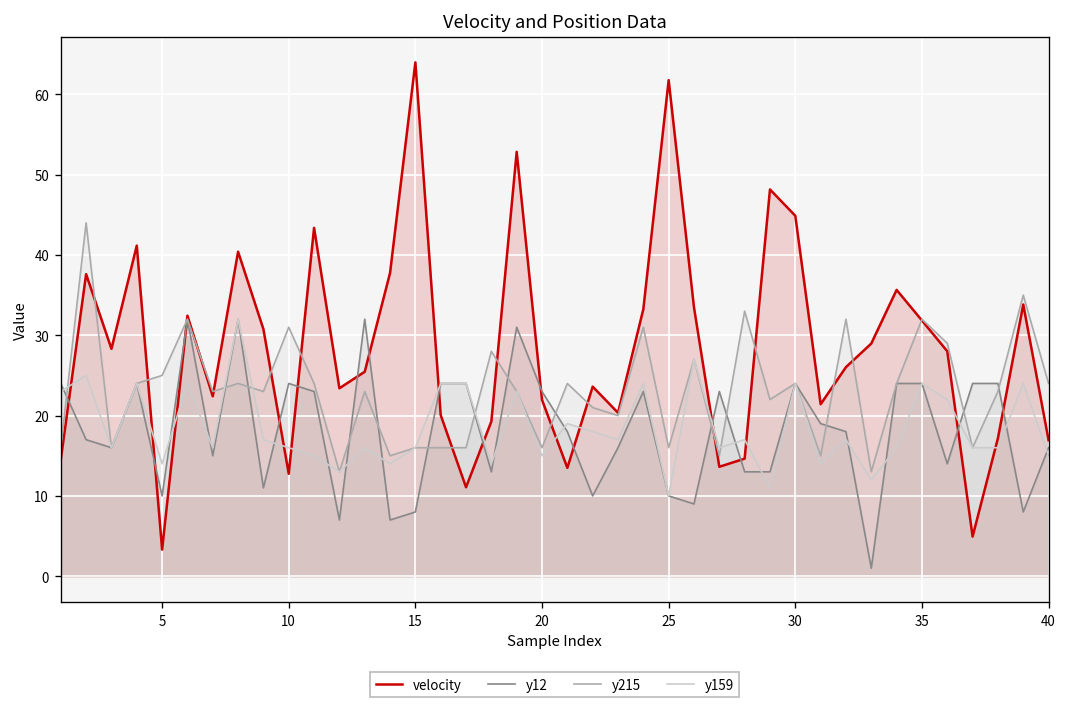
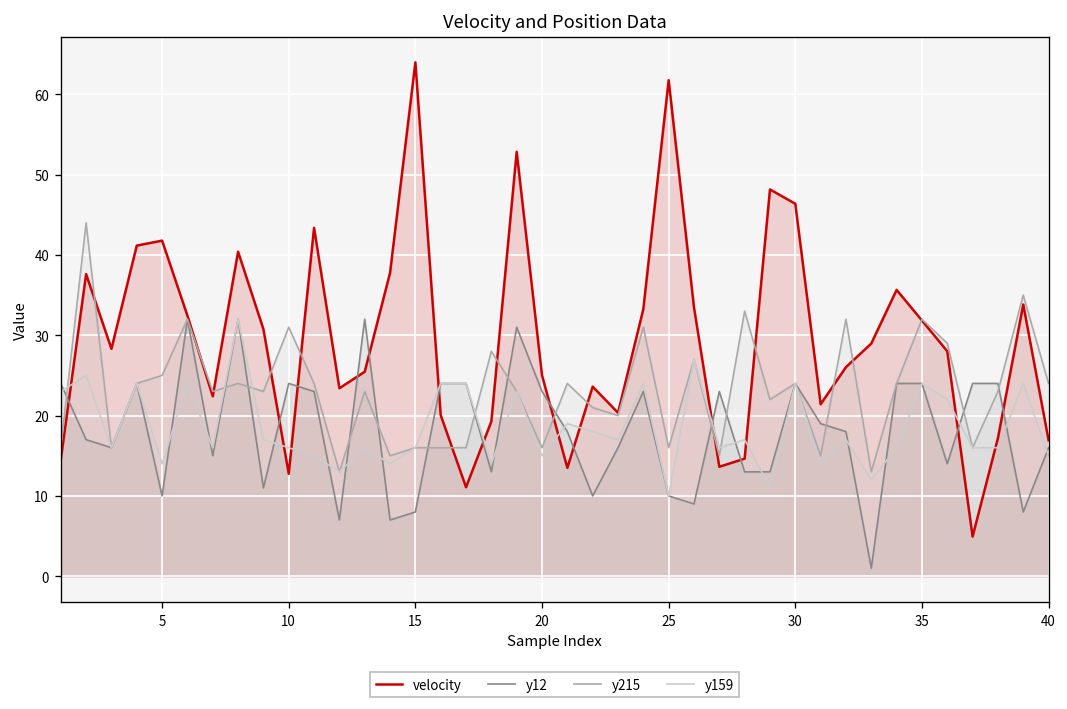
  {
    "velocity": {
-     "5": 3,
+     "5": 42,
      "10": 13,
      "15": 64,
-     "20": 22,
+     "20": 25,
      "25": 62,
-     "30": 45,
+     "30": 46,
      "40": 17
    }
  }
